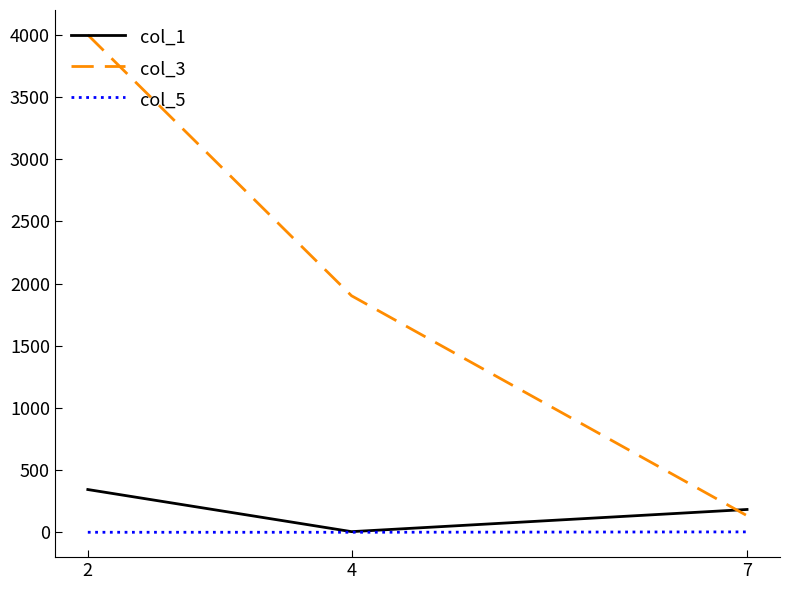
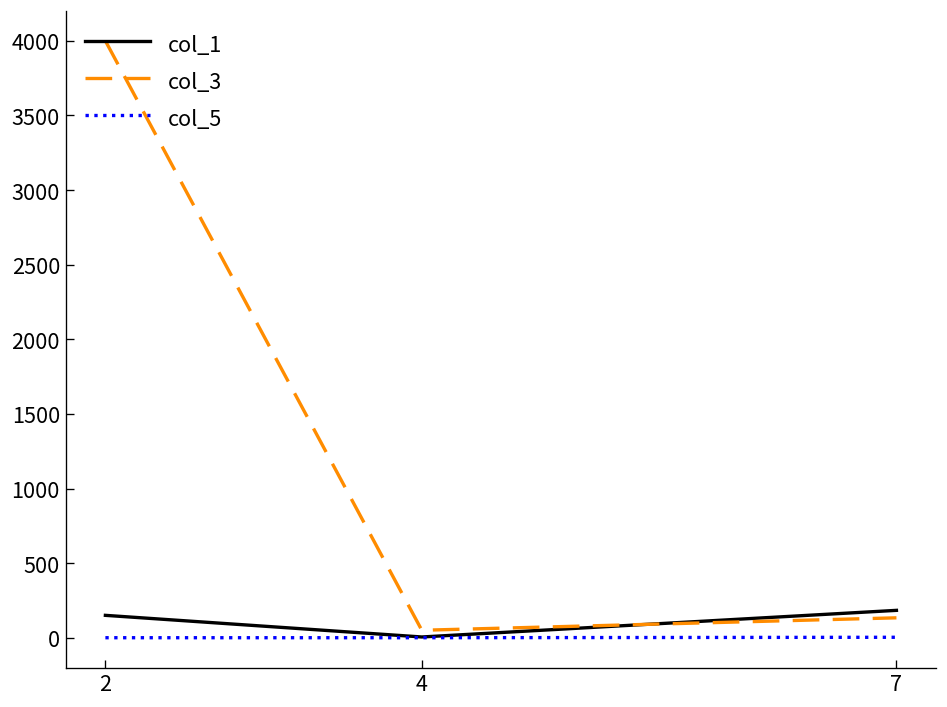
  {
    "col_1": {
-     "2": 340,
+     "2": 150,
      "7": 180
    },
    "col_3": {
      "2": 4000,
-     "4": 1900,
+     "4": 50,
      "7": 130
    },
    "col_5": {
      "2": 0,
      "7": 0
    }
  }
